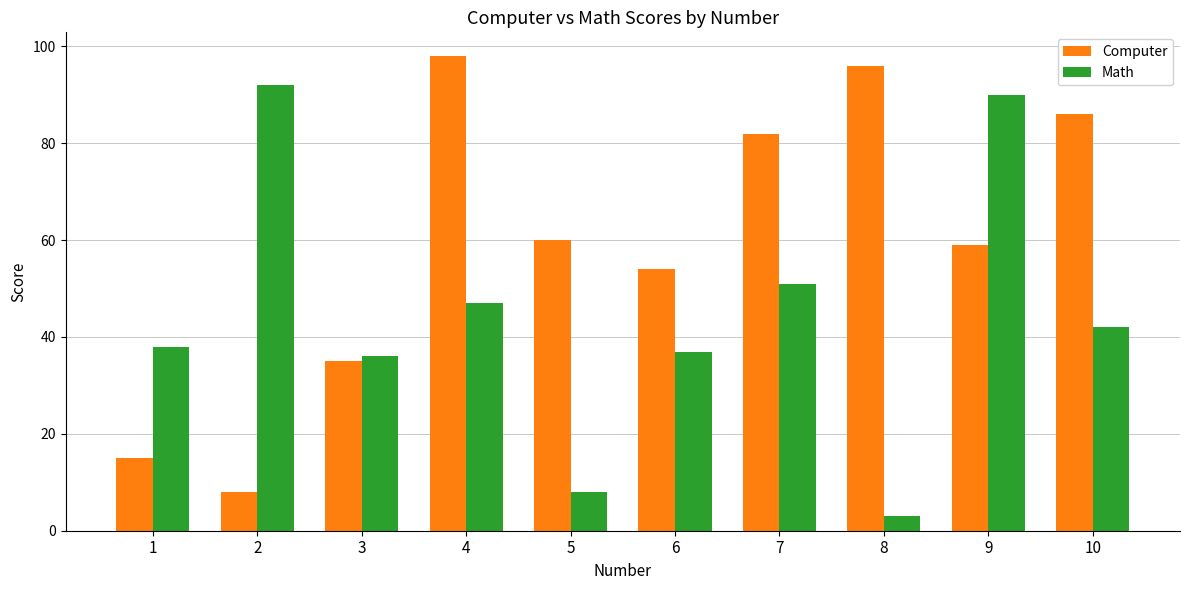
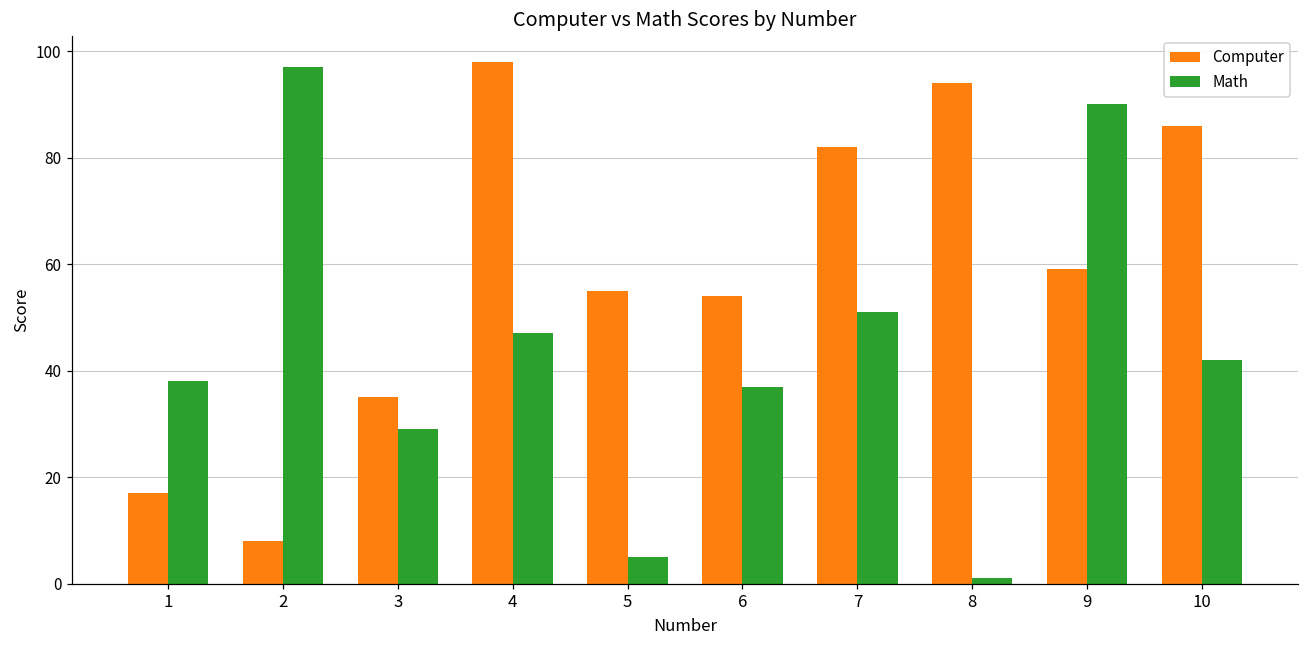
  {
    "Computer": {
-     "1": 15,
+     "1": 17,
      "2": 8,
      "3": 35,
      "4": 98,
-     "5": 60,
+     "5": 55,
      "6": 54,
      "7": 82,
-     "8": 96,
+     "8": 94,
      "9": 59,
      "10": 86
    },
    "Math": {
      "1": 38,
-     "2": 92,
-     "3": 36,
+     "2": 97,
+     "3": 29,
      "4": 47,
-     "5": 8,
+     "5": 5,
      "6": 37,
      "7": 51,
-     "8": 3,
+     "8": 1,
      "9": 90,
      "10": 42
    }
  }
